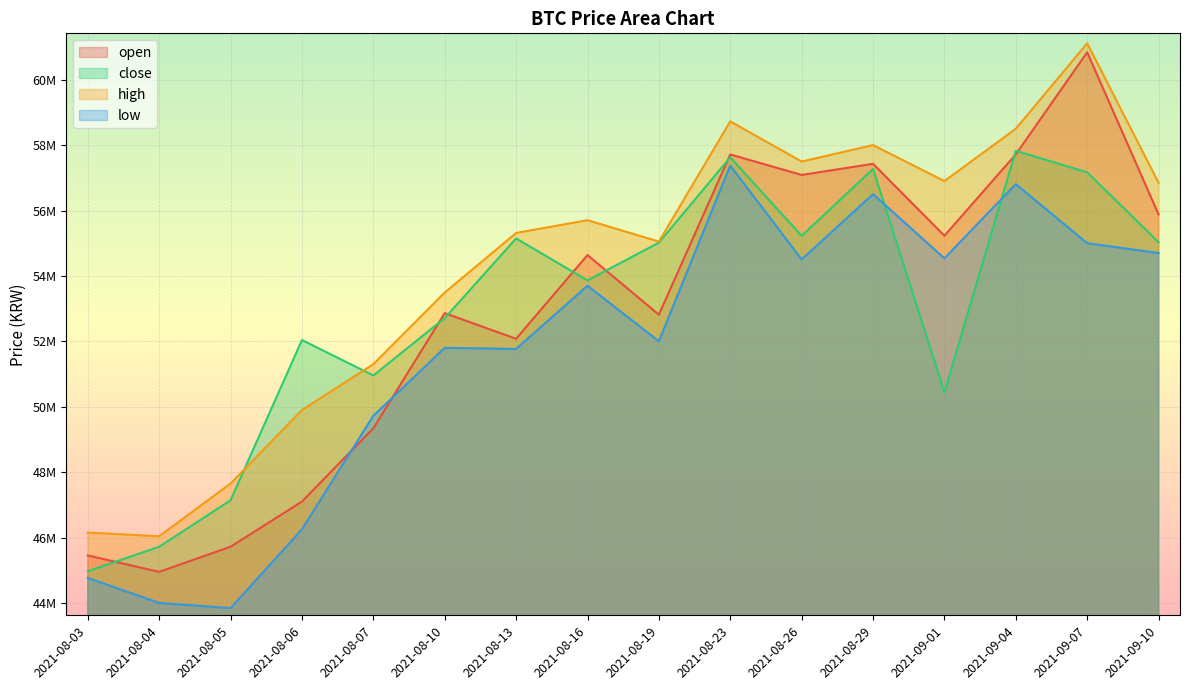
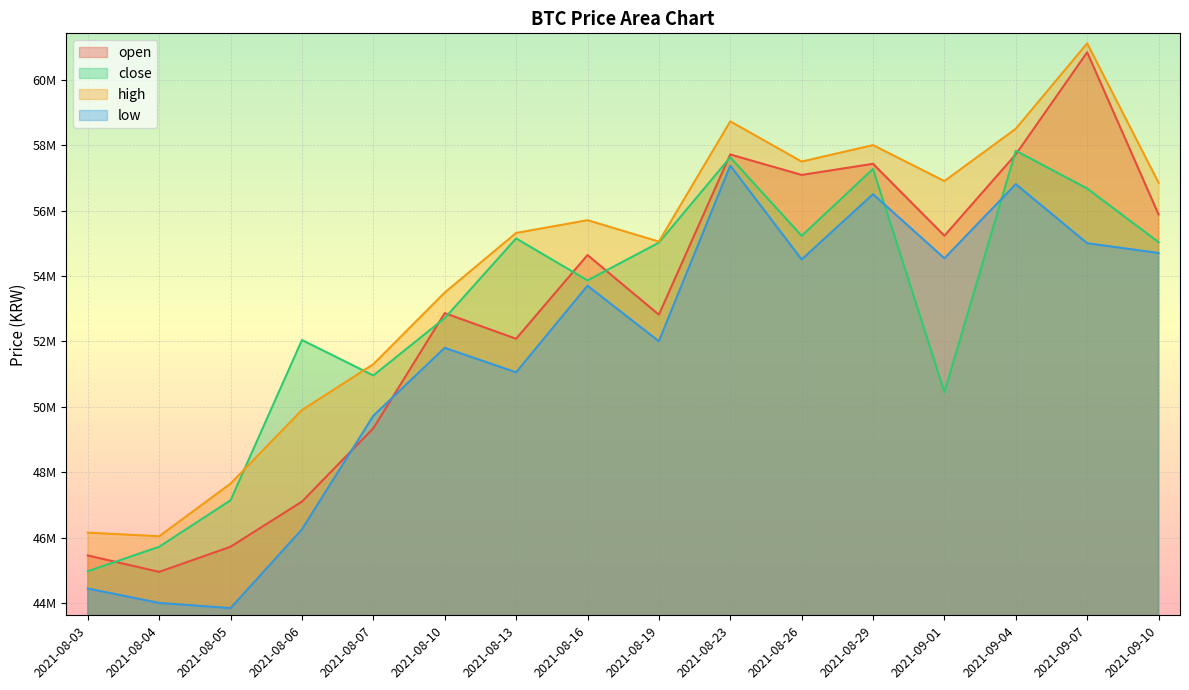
  {
    "close": {
      "2021-08-03": 45000000,
      "2021-08-04": 45700000,
      "2021-08-05": 47100000,
      "2021-08-06": 52000000,
      "2021-08-07": 51000000,
      "2021-08-10": 52700000,
      "2021-08-13": 55100000,
      "2021-08-16": 53900000,
      "2021-08-23": 57600000,
      "2021-08-26": 55200000,
      "2021-08-29": 57300000,
      "2021-09-01": 50400000,
      "2021-09-04": 57800000,
-     "2021-09-07": 57200000,
+     "2021-09-07": 56700000,
      "2021-09-10": 55000000
    },
    "low": {
-     "2021-08-03": 44800000,
+     "2021-08-03": 44400000,
      "2021-08-04": 44000000,
      "2021-08-05": 43800000,
      "2021-08-06": 46300000,
      "2021-08-07": 49700000,
      "2021-08-10": 51800000,
-     "2021-08-13": 51800000,
+     "2021-08-13": 51100000,
      "2021-08-16": 53700000,
      "2021-08-19": 52000000,
      "2021-08-23": 57400000,
      "2021-08-26": 54500000,
      "2021-08-29": 56500000,
      "2021-09-01": 54500000,
      "2021-09-04": 56800000,
      "2021-09-07": 55000000,
      "2021-09-10": 54700000
    }
  }
